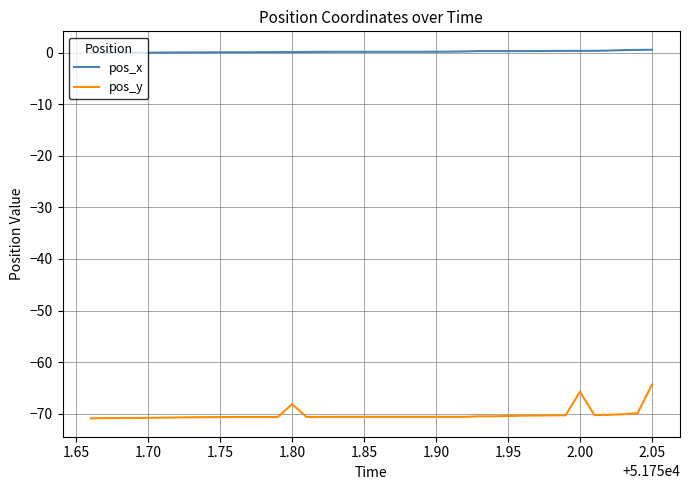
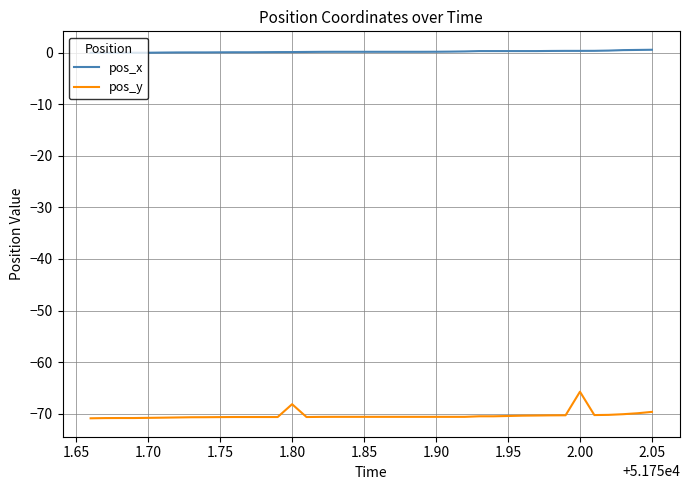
  {
    "pos_x": {
      "1.75": 0,
      "1.80": 0,
      "1.85": 0,
      "1.90": 0,
      "1.95": 0,
      "2.00": 0,
      "2.05": 1
    },
    "pos_y": {
      "1.70": -71,
      "1.75": -71,
      "1.80": -68,
      "1.85": -71,
      "1.90": -71,
      "1.95": -70,
      "2.00": -66,
-     "2.05": -64
+     "2.05": -70
    }
  }
